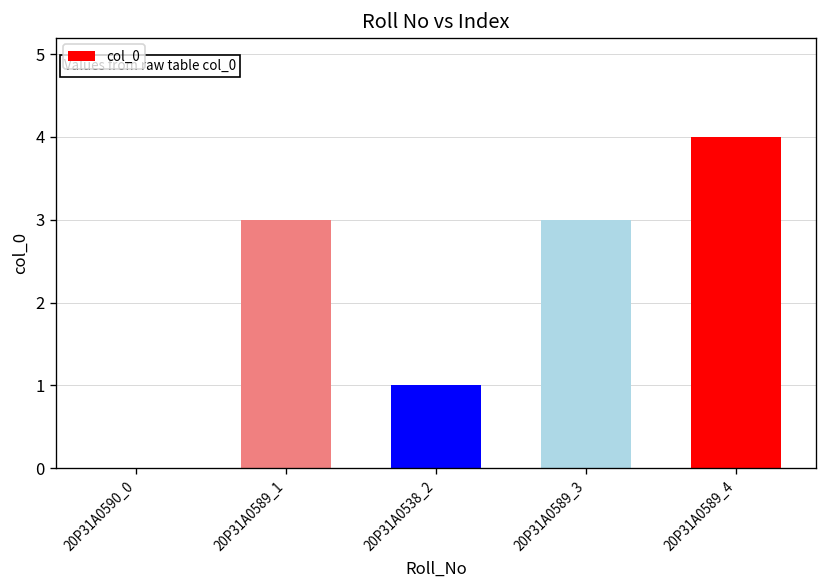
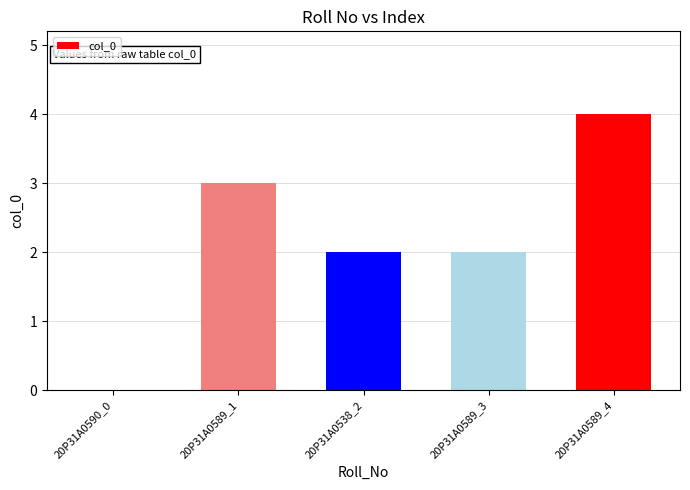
  {
    "20P31A0590_0": 0,
    "20P31A0589_1": 3,
-   "20P31A0538_2": 1,
-   "20P31A0589_3": 3,
+   "20P31A0538_2": 2,
+   "20P31A0589_3": 2,
    "20P31A0589_4": 4
  }
